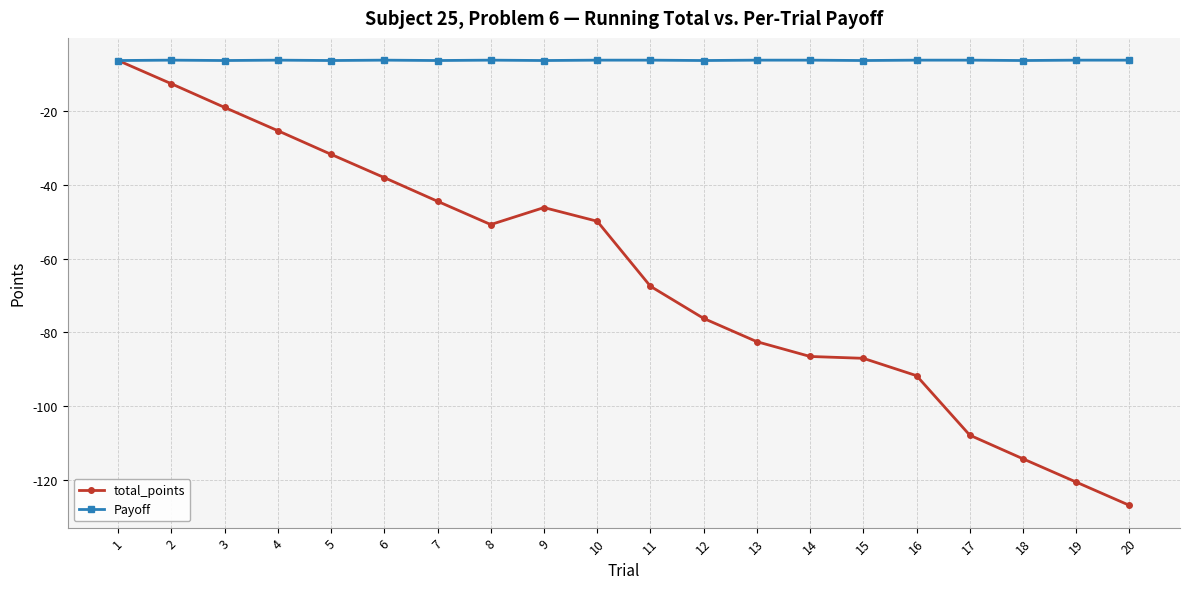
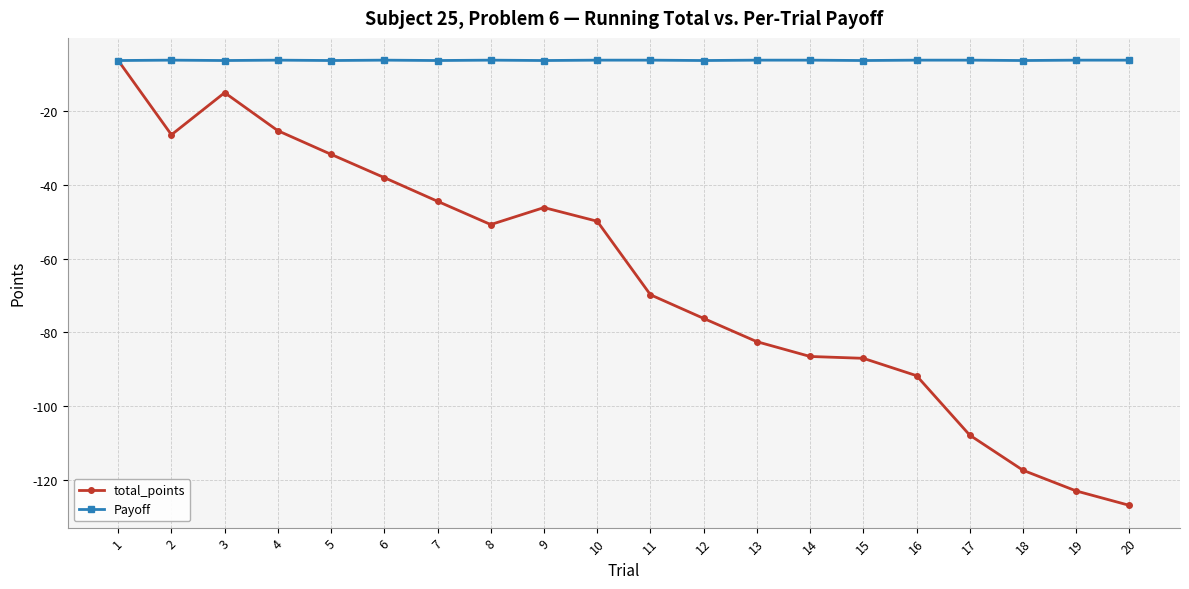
  {
    "total_points": {
-     "2": -13,
-     "3": -19,
+     "2": -27,
+     "3": -15,
      "4": -25,
      "5": -32,
      "6": -38,
      "7": -45,
      "8": -51,
      "9": -46,
      "10": -50,
-     "11": -68,
+     "11": -70,
      "12": -76,
      "13": -83,
      "14": -87,
      "15": -87,
      "16": -92,
      "17": -108,
-     "18": -114,
-     "19": -121,
+     "18": -117,
+     "19": -123,
      "20": -127
    },
    "Payoff": {
      "2": -6,
      "3": -6,
      "4": -6,
      "5": -6,
      "6": -6,
      "7": -6,
      "8": -6,
      "9": -6,
      "10": -6,
      "11": -6,
      "12": -6,
      "13": -6,
      "14": -6,
      "15": -6,
      "16": -6,
      "17": -6,
      "18": -6,
      "19": -6,
      "20": -6
    }
  }
